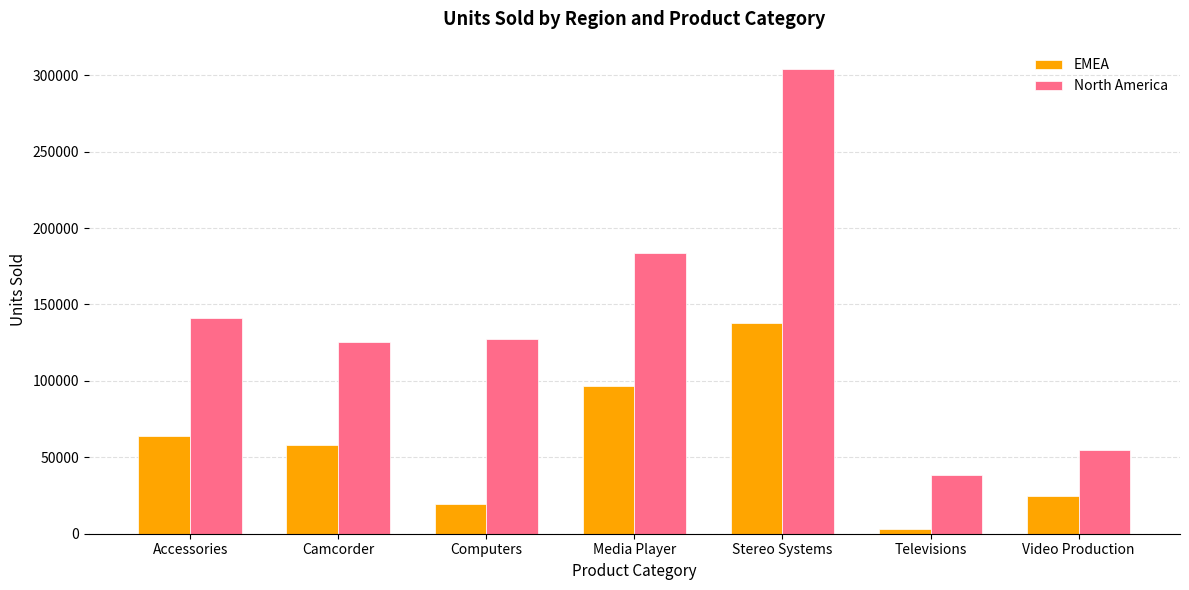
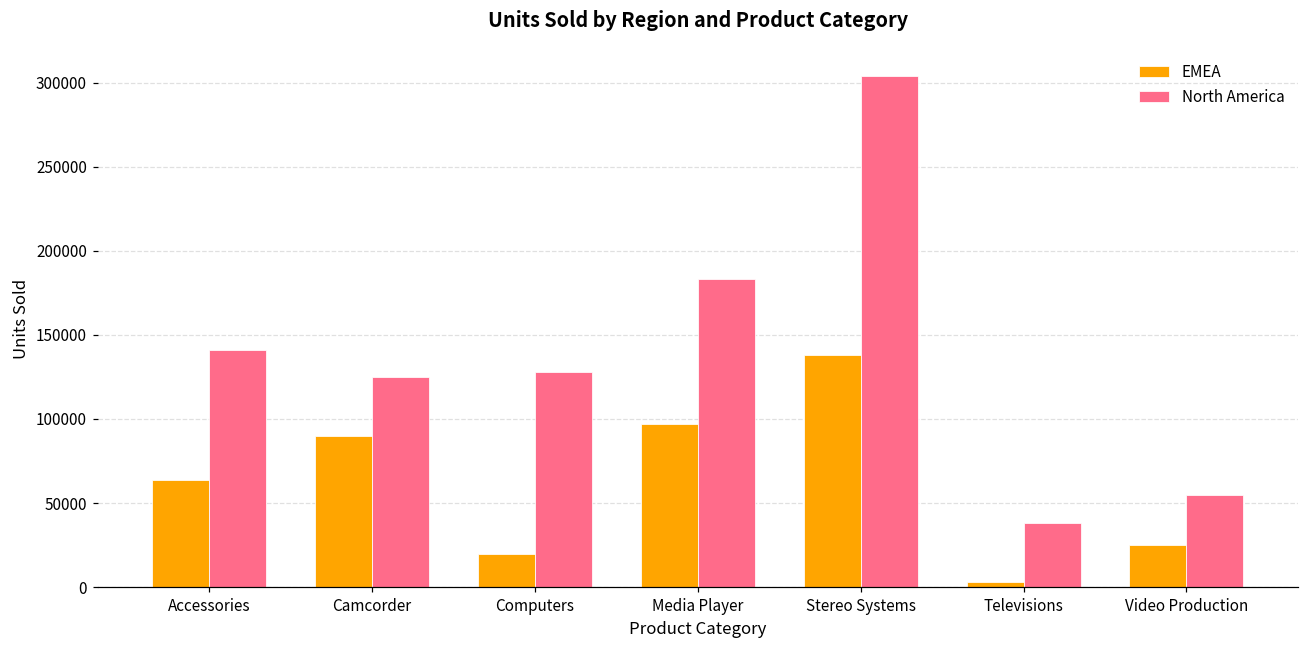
  {
    "EMEA": {
      "Accessories": 64000,
-     "Camcorder": 58000,
+     "Camcorder": 90000,
      "Computers": 20000,
      "Media Player": 97000,
      "Stereo Systems": 138000,
      "Televisions": 3000,
      "Video Production": 25000
    },
    "North America": {
      "Accessories": 141000,
      "Camcorder": 125000,
      "Computers": 128000,
      "Media Player": 184000,
      "Stereo Systems": 304000,
      "Televisions": 38000,
      "Video Production": 55000
    }
  }
